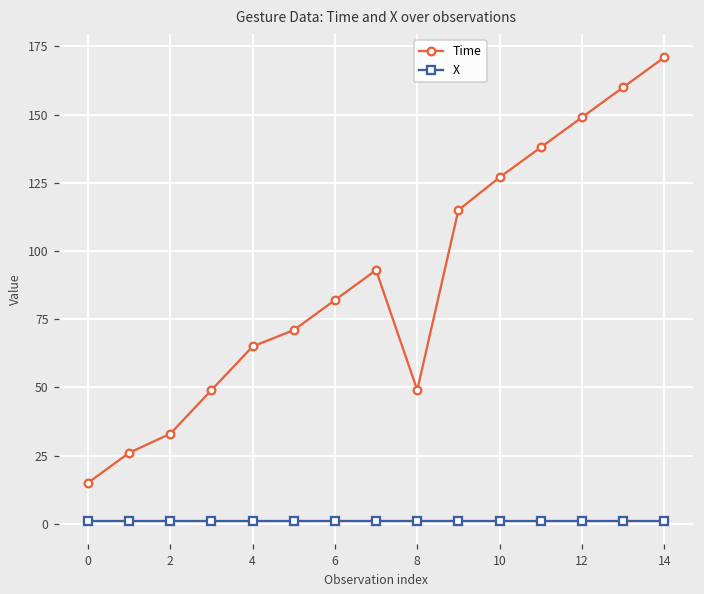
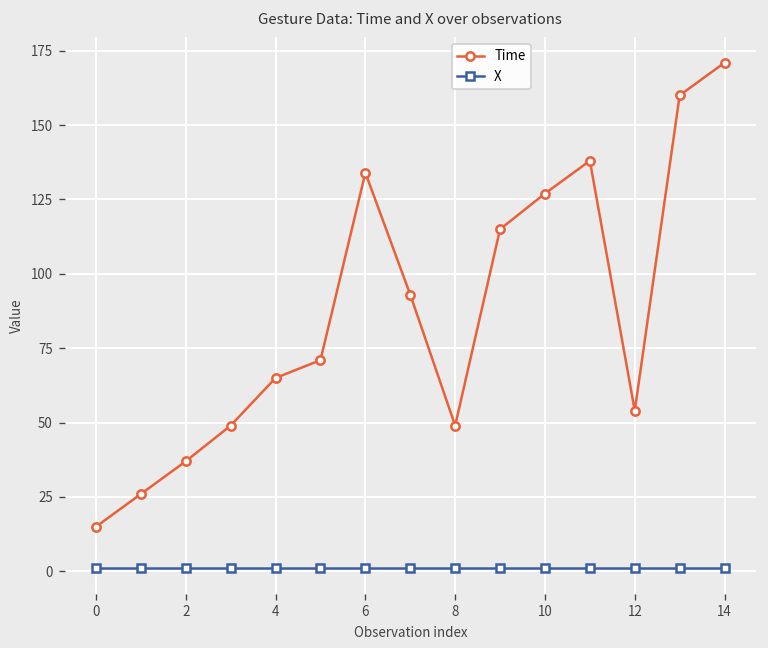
  {
    "Time": {
      "0": 15,
-     "2": 33,
+     "2": 37,
      "4": 65,
-     "6": 82,
+     "6": 134,
      "8": 49,
      "10": 127,
-     "12": 149,
+     "12": 54,
      "14": 171
    },
    "X": {
      "0": 1,
      "2": 1,
      "4": 1,
      "6": 1,
      "8": 1,
      "10": 1,
      "12": 1,
      "14": 1
    }
  }
